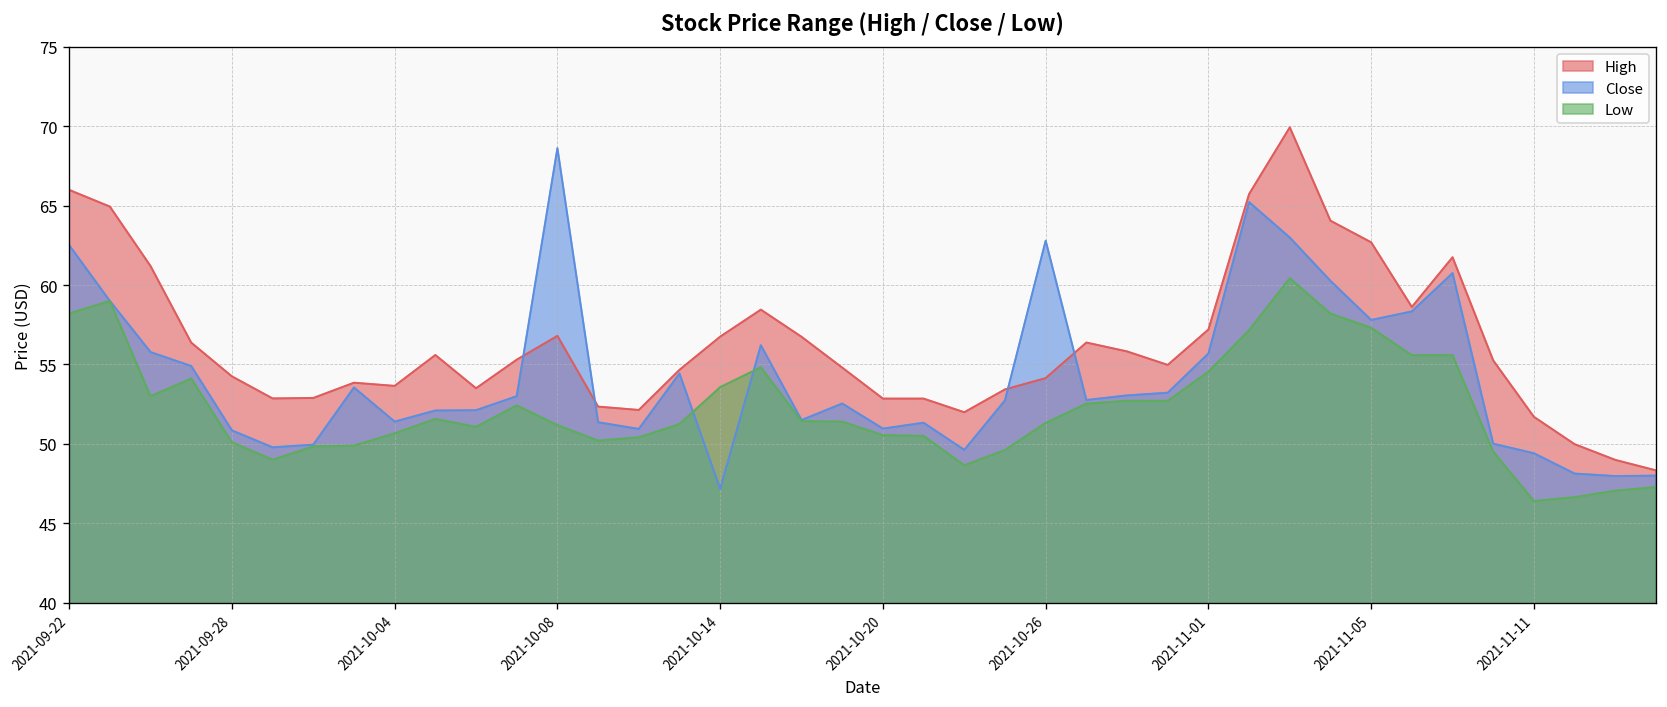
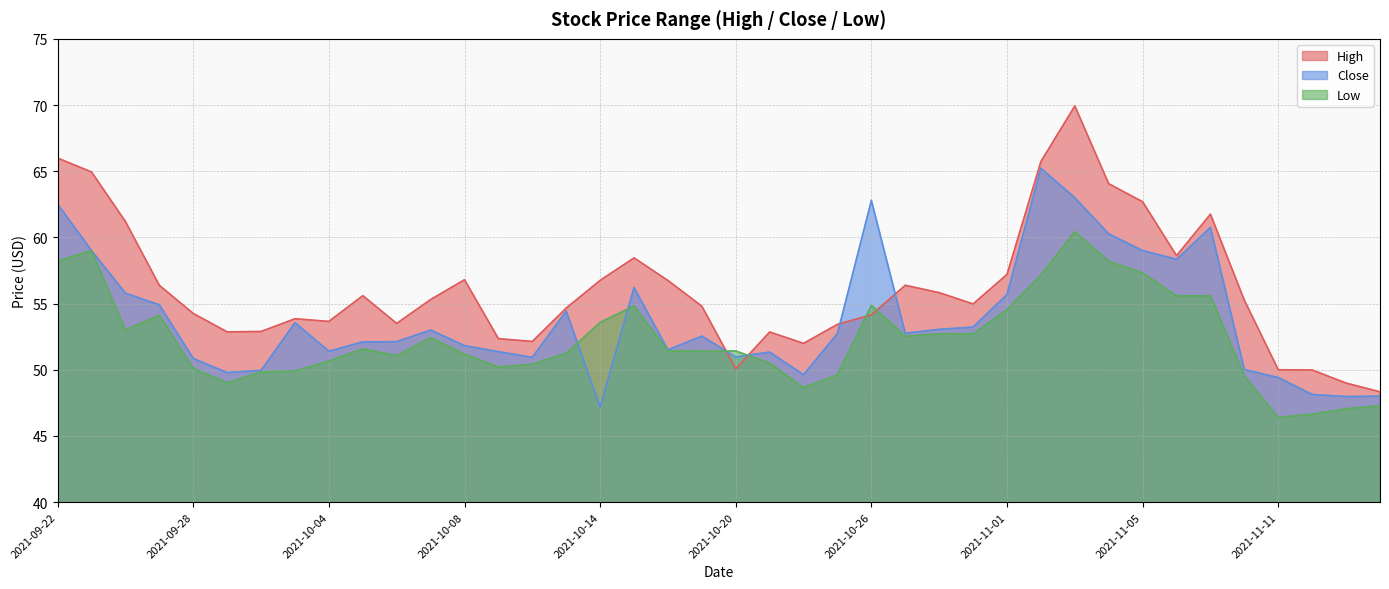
  {
    "High": {
      "2021-09-22": 66.0,
      "2021-09-28": 54.3,
      "2021-10-04": 53.7,
      "2021-10-08": 56.8,
      "2021-10-14": 56.8,
-     "2021-10-20": 52.8,
+     "2021-10-20": 50.1,
      "2021-10-26": 54.1,
      "2021-11-01": 57.2,
      "2021-11-05": 62.7,
-     "2021-11-11": 51.7
+     "2021-11-11": 50.0
    },
    "Close": {
      "2021-09-22": 62.5,
      "2021-09-28": 50.8,
      "2021-10-04": 51.4,
-     "2021-10-08": 68.6,
+     "2021-10-08": 51.8,
      "2021-10-14": 47.2,
      "2021-10-20": 51.0,
      "2021-10-26": 62.8,
      "2021-11-01": 55.7,
-     "2021-11-05": 57.8,
+     "2021-11-05": 59.0,
      "2021-11-11": 49.4
    },
    "Low": {
      "2021-09-22": 58.2,
      "2021-09-28": 50.1,
      "2021-10-04": 50.7,
      "2021-10-08": 51.2,
      "2021-10-14": 53.6,
-     "2021-10-20": 50.5,
-     "2021-10-26": 51.3,
+     "2021-10-20": 51.4,
+     "2021-10-26": 54.9,
      "2021-11-01": 54.5,
      "2021-11-05": 57.3,
      "2021-11-11": 46.4
    }
  }
